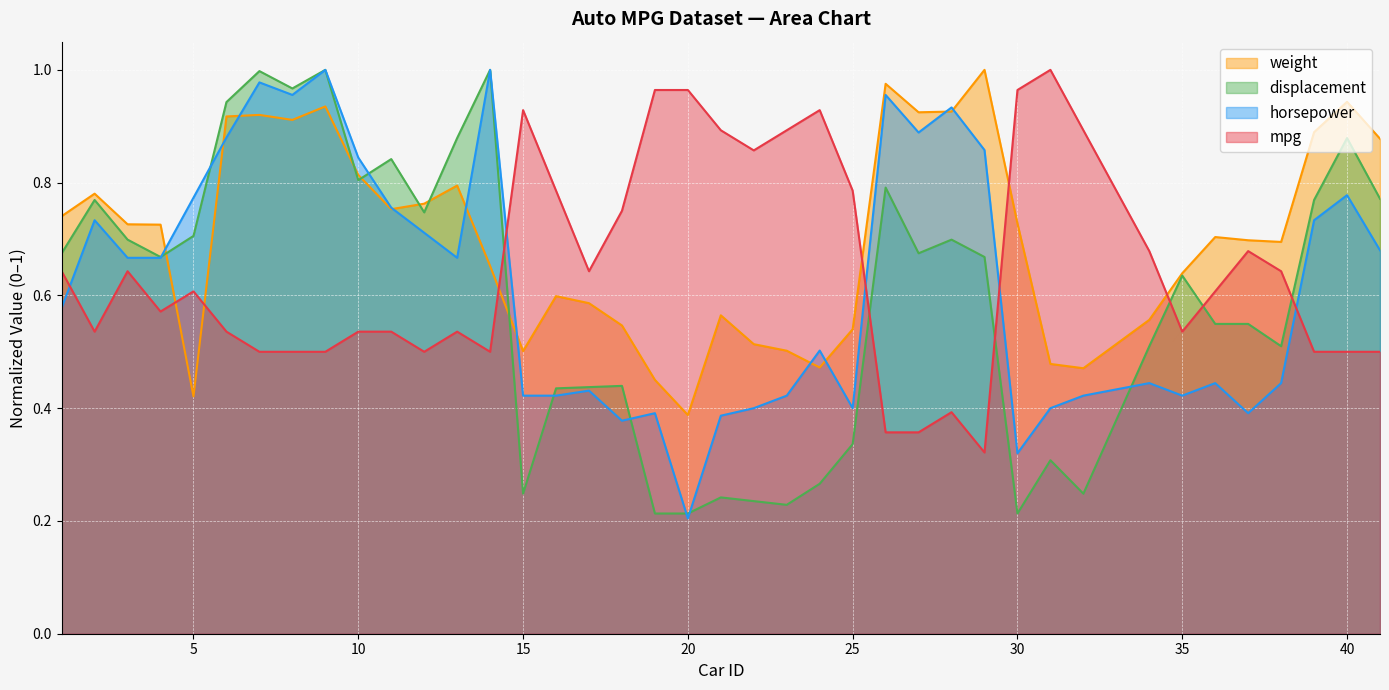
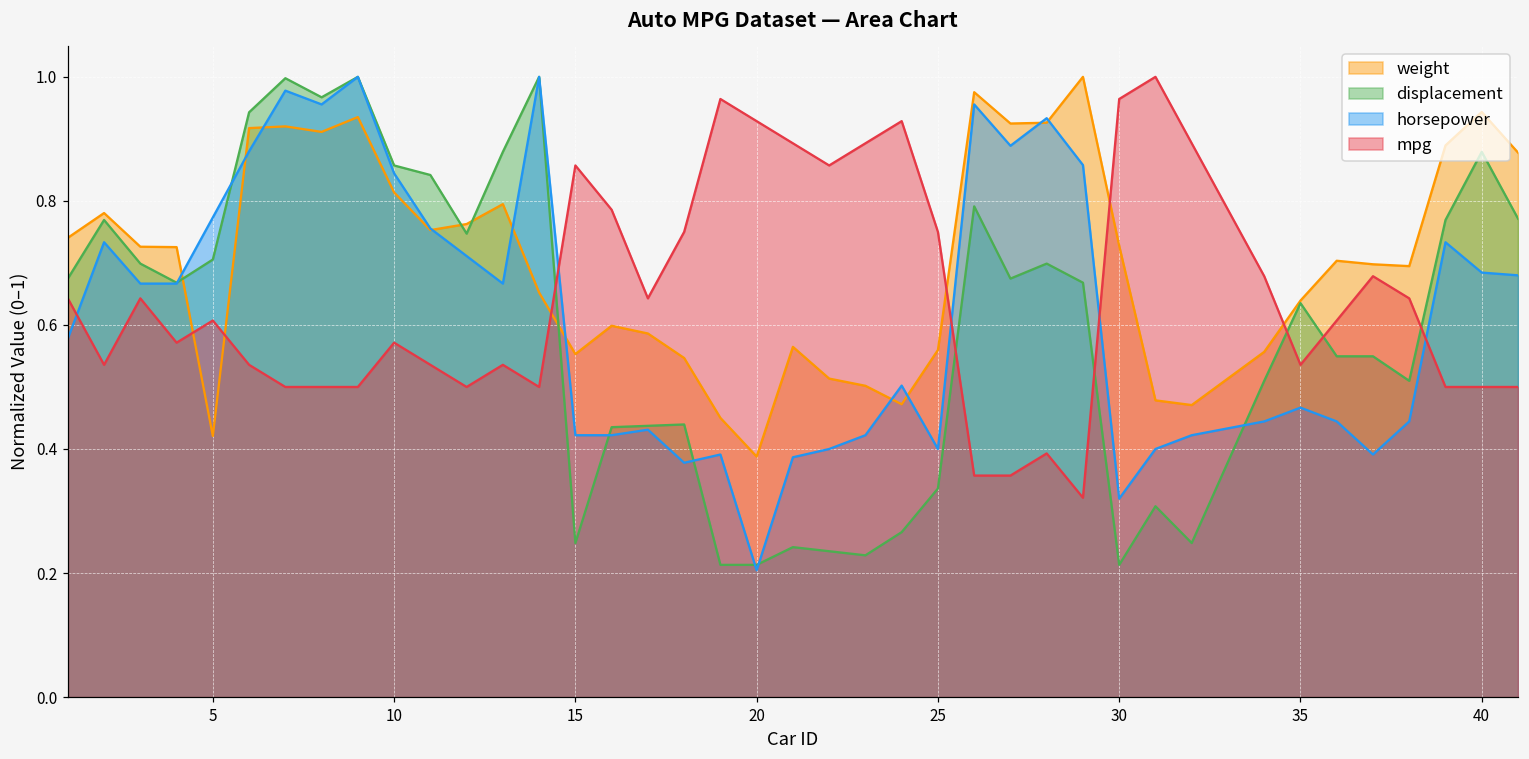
  {
    "weight": {
      "5": 0.42,
      "10": 0.81,
-     "15": 0.50,
+     "15": 0.55,
      "20": 0.39,
-     "25": 0.54,
+     "25": 0.56,
      "30": 0.73
    },
    "displacement": {
      "5": 0.71,
-     "10": 0.80,
+     "10": 0.86,
      "15": 0.25,
      "20": 0.21,
      "25": 0.34,
      "30": 0.21
    },
    "horsepower": {
      "5": 0.77,
      "10": 0.84,
      "15": 0.42,
      "20": 0.20,
      "25": 0.40,
      "30": 0.32,
-     "35": 0.42,
-     "40": 0.78
+     "35": 0.47,
+     "40": 0.68
    },
    "mpg": {
      "5": 0.61,
-     "10": 0.54,
-     "15": 0.93,
-     "20": 0.96,
-     "25": 0.79,
+     "10": 0.57,
+     "15": 0.86,
+     "20": 0.93,
+     "25": 0.75,
      "30": 0.96,
      "35": 0.54,
      "40": 0.50
    }
  }
